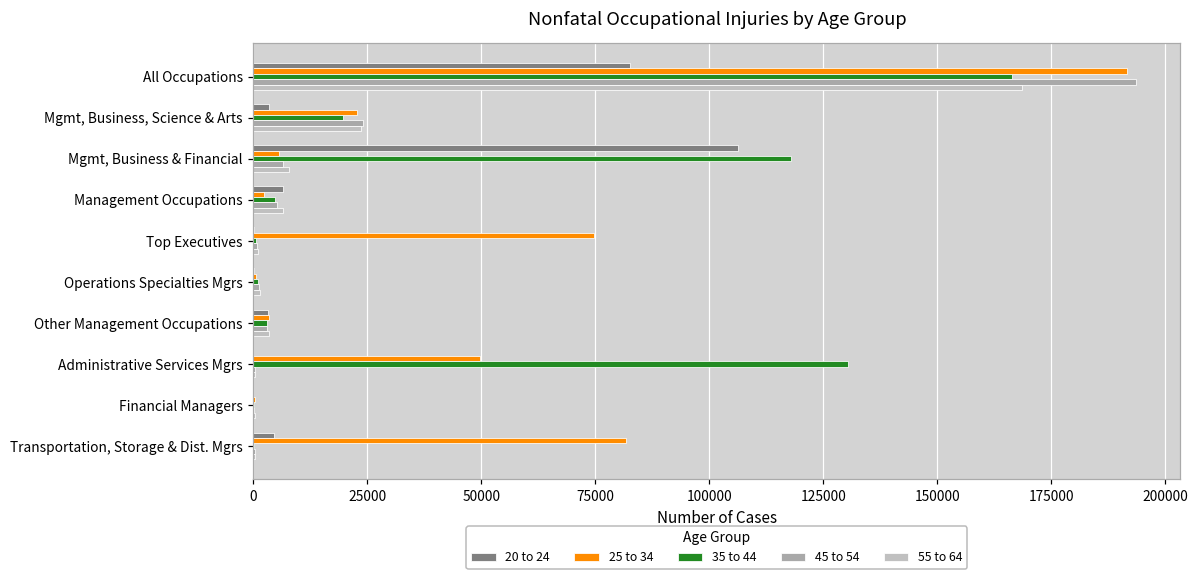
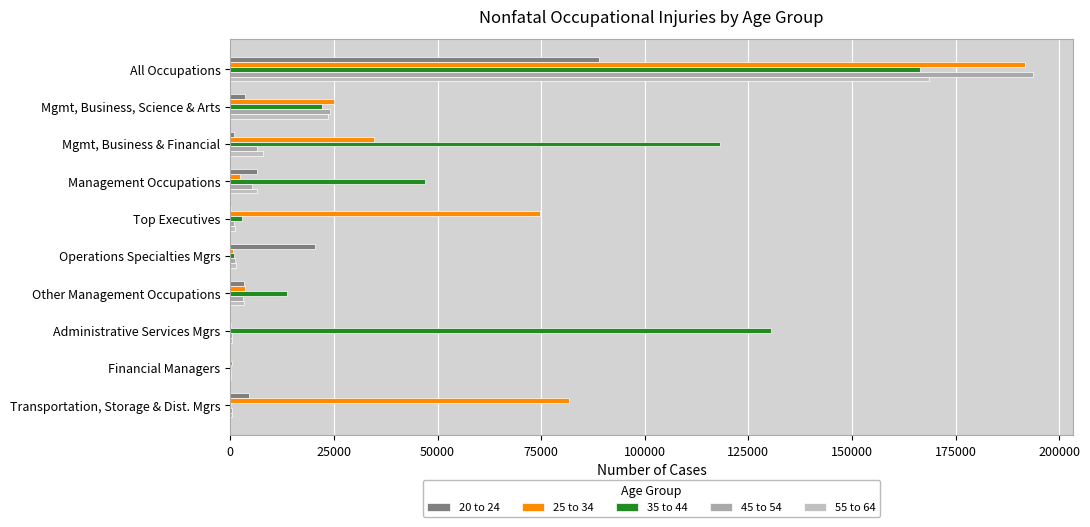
  {
    "20 to 24": {
-     "All Occupations": 83000,
+     "All Occupations": 89000,
      "Mgmt, Business, Science & Arts": 4000,
-     "Mgmt, Business & Financial": 106000,
+     "Mgmt, Business & Financial": 1000,
      "Management Occupations": 6000,
-     "Operations Specialties Mgrs": 0,
+     "Operations Specialties Mgrs": 20000,
      "Other Management Occupations": 3000,
      "Administrative Services Mgrs": 0,
      "Financial Managers": 0,
      "Transportation, Storage & Dist. Mgrs": 4000
    },
    "25 to 34": {
      "All Occupations": 192000,
-     "Mgmt, Business, Science & Arts": 23000,
-     "Mgmt, Business & Financial": 6000,
+     "Mgmt, Business, Science & Arts": 25000,
+     "Mgmt, Business & Financial": 35000,
      "Management Occupations": 2000,
      "Top Executives": 75000,
      "Operations Specialties Mgrs": 1000,
      "Other Management Occupations": 3000,
-     "Administrative Services Mgrs": 50000,
+     "Administrative Services Mgrs": 0,
      "Transportation, Storage & Dist. Mgrs": 82000
    },
    "35 to 44": {
      "All Occupations": 166000,
-     "Mgmt, Business, Science & Arts": 20000,
+     "Mgmt, Business, Science & Arts": 22000,
      "Mgmt, Business & Financial": 118000,
-     "Management Occupations": 5000,
-     "Top Executives": 1000,
+     "Management Occupations": 47000,
+     "Top Executives": 3000,
      "Operations Specialties Mgrs": 1000,
-     "Other Management Occupations": 3000,
+     "Other Management Occupations": 14000,
      "Administrative Services Mgrs": 130000
    }
  }
